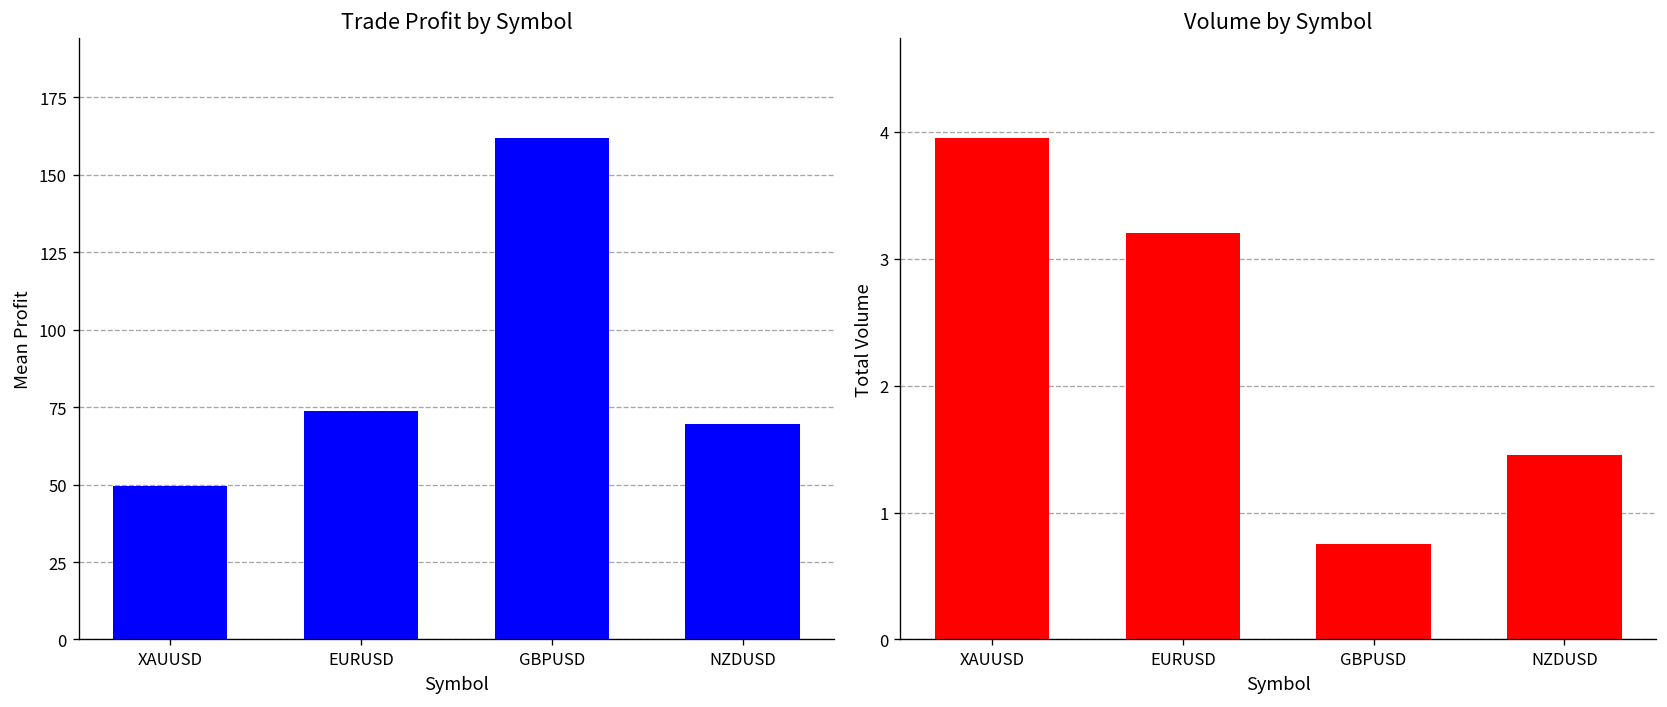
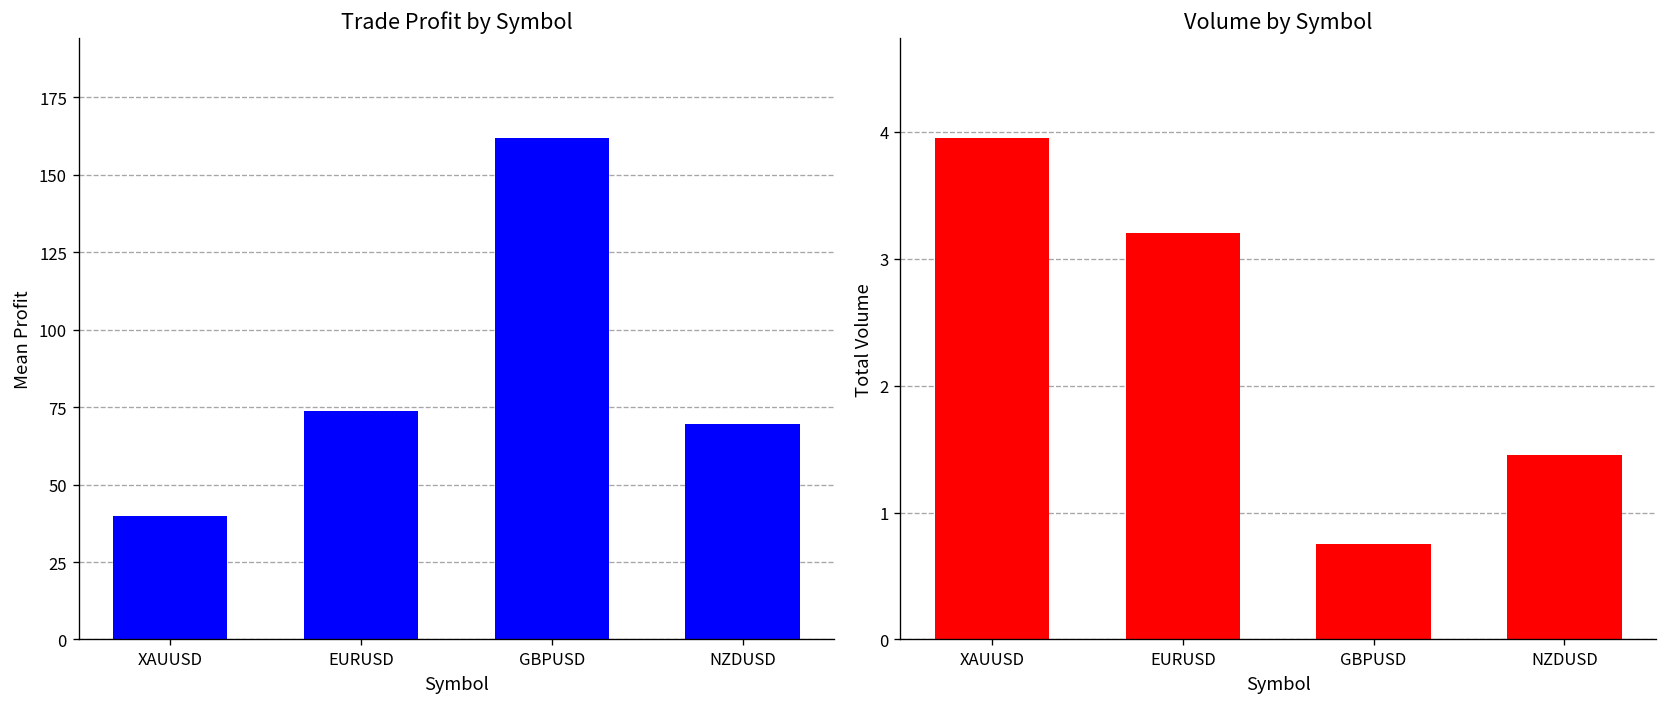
  {
    "Trade Profit by Symbol": {
-     "XAUUSD": 50,
+     "XAUUSD": 40,
      "EURUSD": 74,
      "GBPUSD": 162,
      "NZDUSD": 69
    },
    "Volume by Symbol": {
      "XAUUSD": 3.95,
      "EURUSD": 3.20,
      "GBPUSD": 0.75,
      "NZDUSD": 1.45
    }
  }
